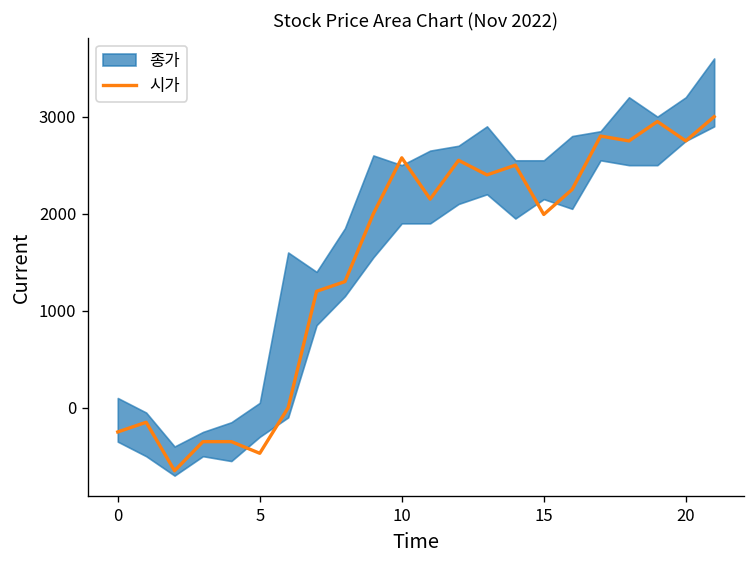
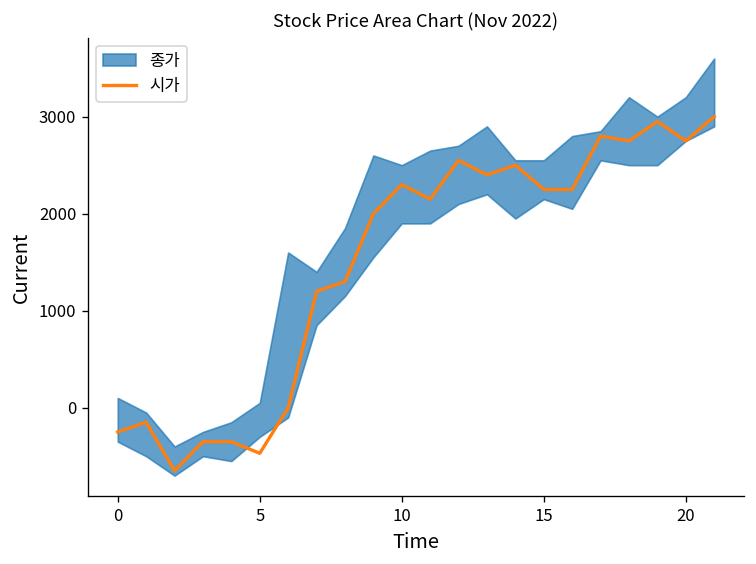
  {
    "시가": {
      "0": -300,
      "5": -500,
-     "10": 2600,
-     "15": 2000,
+     "10": 2300,
+     "15": 2300,
      "20": 2800
    }
  }
